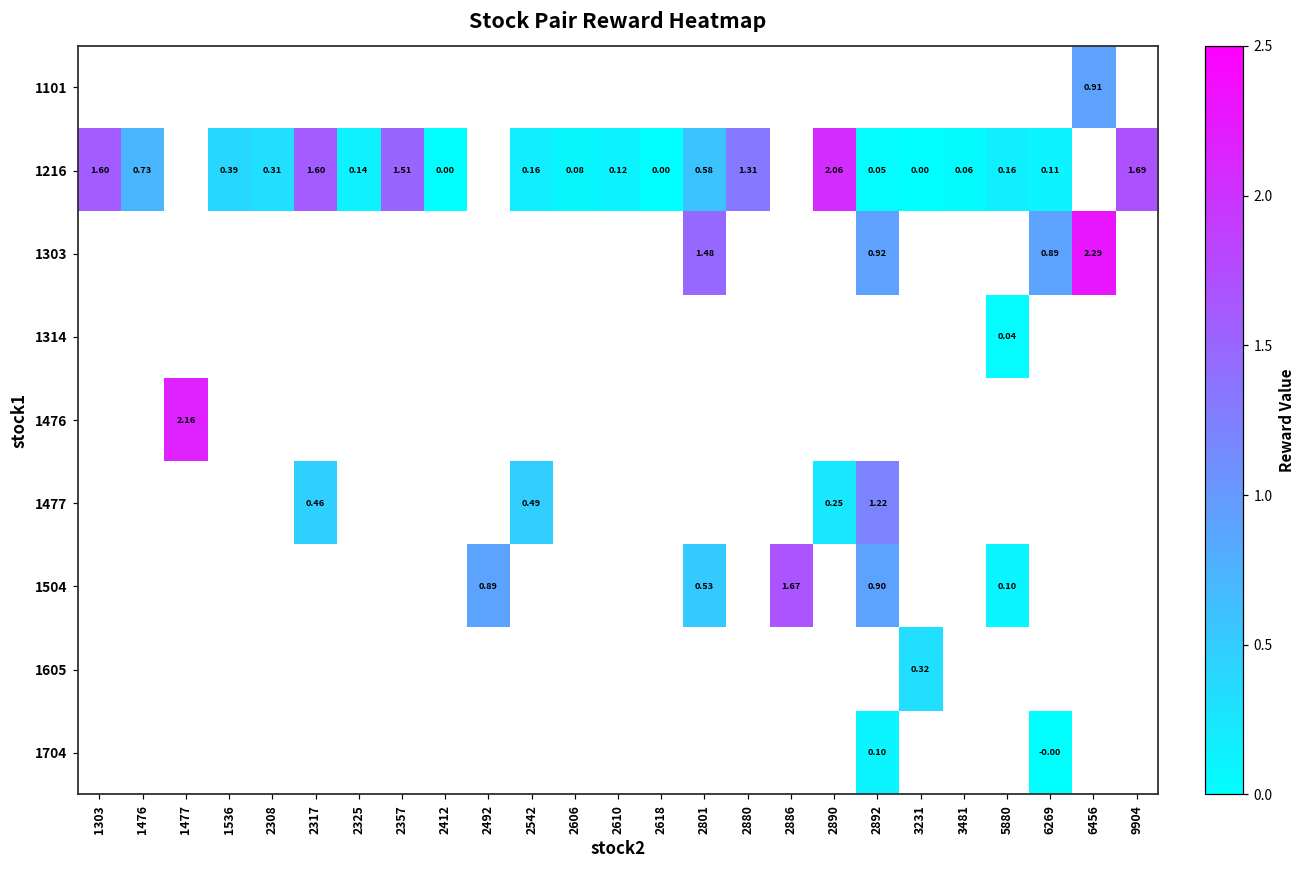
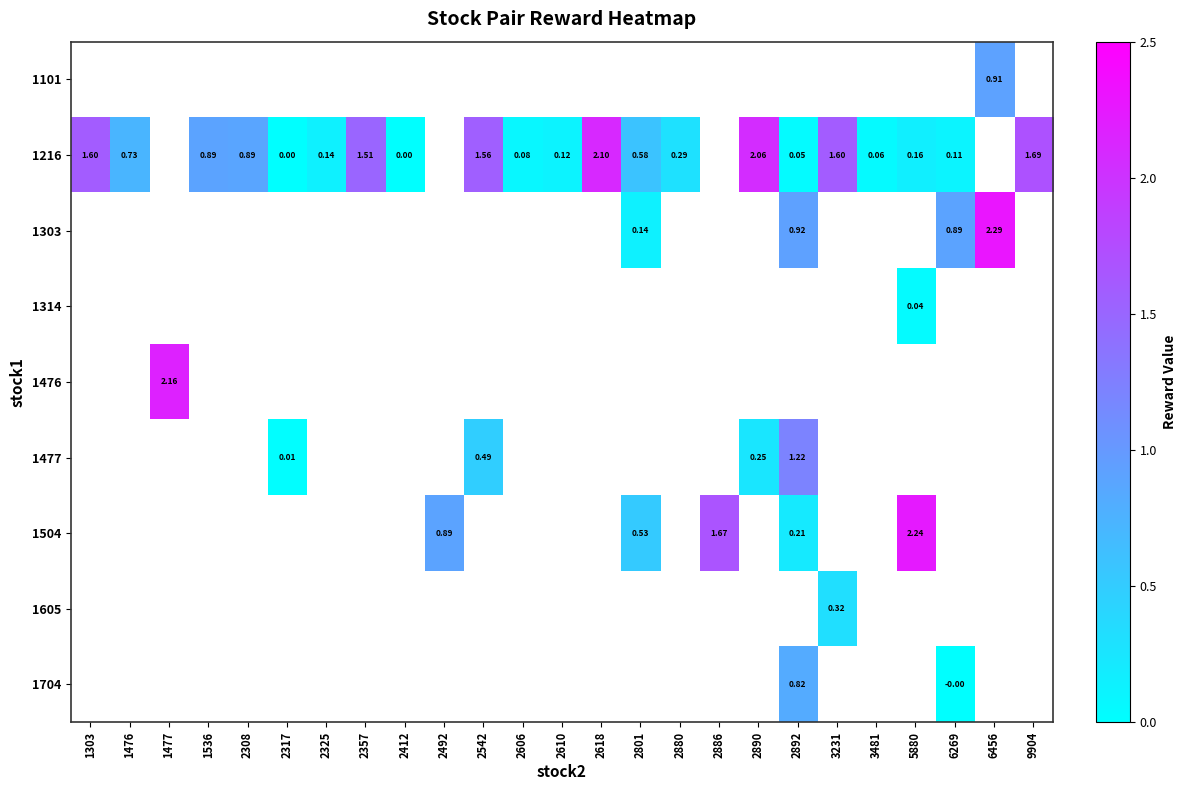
  {
    "1101": {
      "6456": 0.91
    },
    "1216": {
      "1303": 1.60,
      "1476": 0.73,
-     "1536": 0.39,
-     "2308": 0.31,
-     "2317": 1.60,
+     "1536": 0.89,
+     "2308": 0.89,
+     "2317": 0.00,
      "2325": 0.14,
      "2357": 1.51,
      "2412": 0.00,
-     "2542": 0.16,
+     "2542": 1.56,
      "2606": 0.08,
      "2610": 0.12,
-     "2618": 0.00,
+     "2618": 2.10,
      "2801": 0.58,
-     "2880": 1.31,
+     "2880": 0.29,
      "2890": 2.06,
      "2892": 0.05,
-     "3231": 0.00,
+     "3231": 1.60,
      "3481": 0.06,
      "5880": 0.16,
      "6269": 0.11,
      "9904": 1.69
    },
    "1303": {
-     "2801": 1.48,
+     "2801": 0.14,
      "2892": 0.92,
      "6269": 0.89,
      "6456": 2.29
    },
    "1314": {
      "5880": 0.04
    },
    "1476": {
      "1477": 2.16
    },
    "1477": {
-     "2317": 0.46,
+     "2317": 0.01,
      "2542": 0.49,
      "2890": 0.25,
      "2892": 1.22
    },
    "1504": {
      "2492": 0.89,
      "2801": 0.53,
      "2886": 1.67,
-     "2892": 0.90,
-     "5880": 0.10
+     "2892": 0.21,
+     "5880": 2.24
    },
    "1605": {
      "3231": 0.32
    },
    "1704": {
-     "2892": 0.10,
+     "2892": 0.82,
      "6269": -0.00
    }
  }
